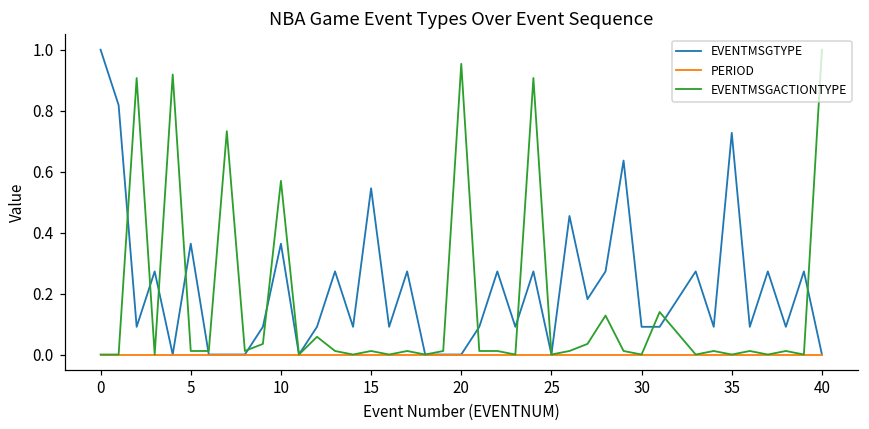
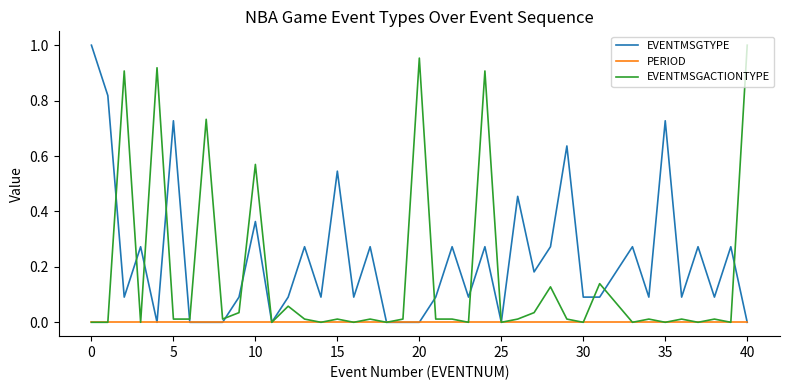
  {
    "EVENTMSGTYPE": {
      "0": 1.00,
-     "5": 0.36,
+     "5": 0.73,
      "10": 0.36,
      "15": 0.55,
      "30": 0.09,
      "35": 0.73
    },
    "PERIOD": {
      "5": 0.00,
      "10": 0.00,
      "15": 0.00
    },
    "EVENTMSGACTIONTYPE": {
      "5": 0.01,
      "10": 0.57,
      "15": 0.01,
      "20": 0.95
    }
  }
